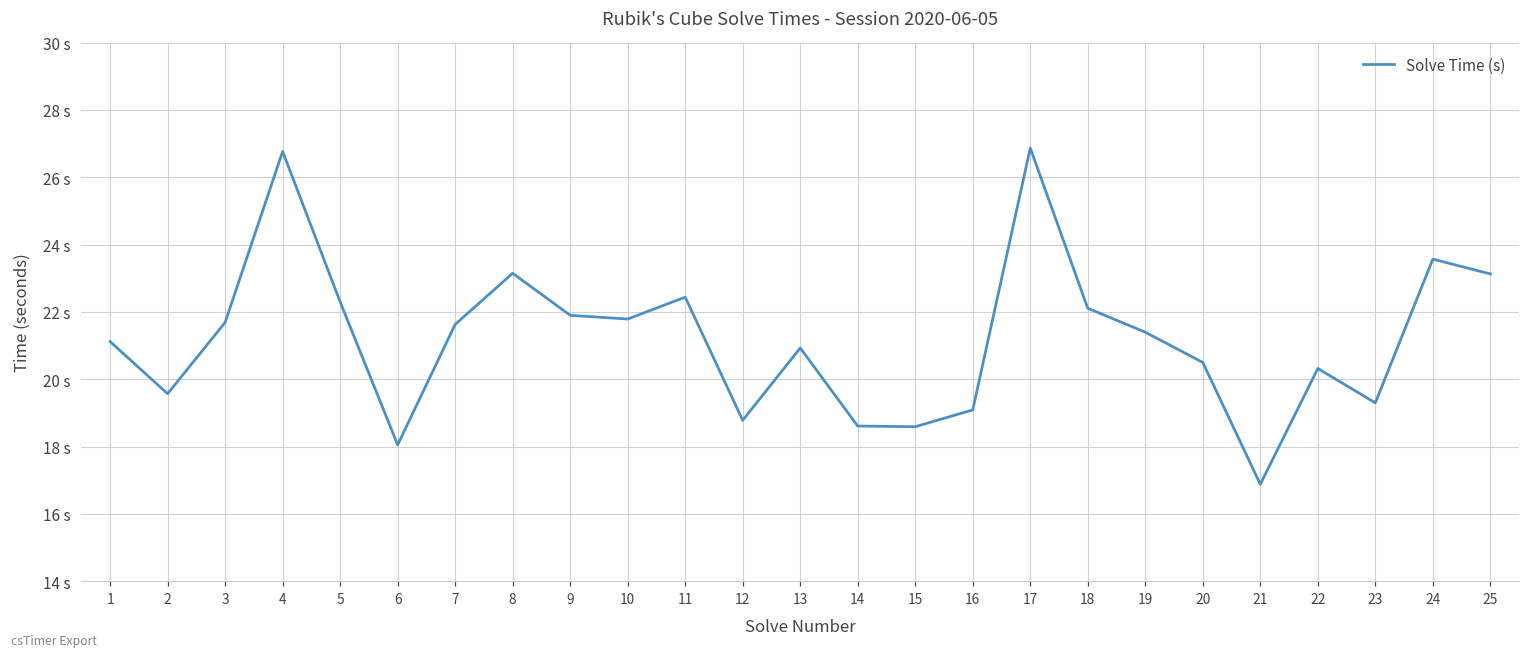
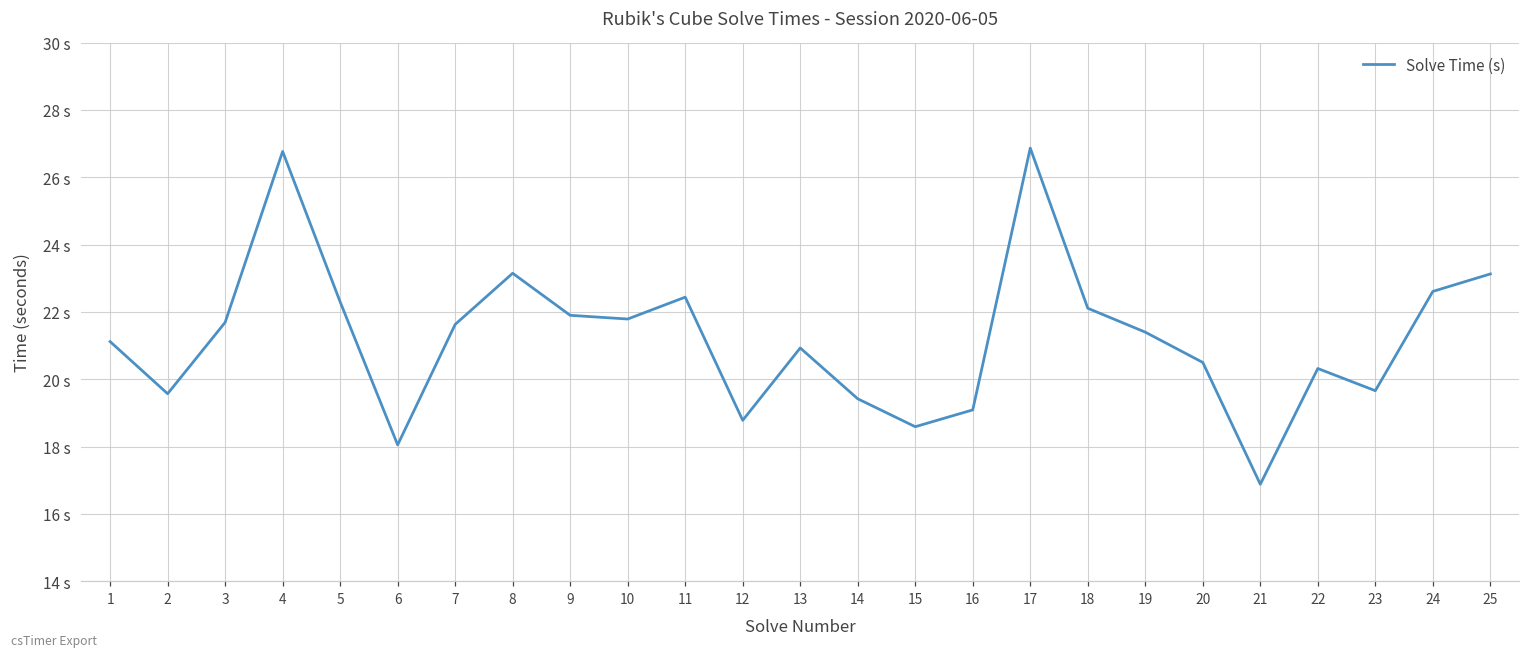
  {
    "1": "21.1 s",
    "2": "19.6 s",
    "3": "21.7 s",
    "4": "26.8 s",
    "5": "22.3 s",
    "6": "18.1 s",
    "7": "21.6 s",
    "8": "23.2 s",
    "9": "21.9 s",
    "10": "21.8 s",
    "11": "22.4 s",
    "12": "18.8 s",
    "13": "20.9 s",
-   "14": "18.6 s",
+   "14": "19.4 s",
    "15": "18.6 s",
    "16": "19.1 s",
    "17": "26.9 s",
    "18": "22.1 s",
    "19": "21.4 s",
    "20": "20.5 s",
    "21": "16.9 s",
    "22": "20.3 s",
-   "23": "19.3 s",
-   "24": "23.6 s",
+   "23": "19.7 s",
+   "24": "22.6 s",
    "25": "23.1 s"
  }
